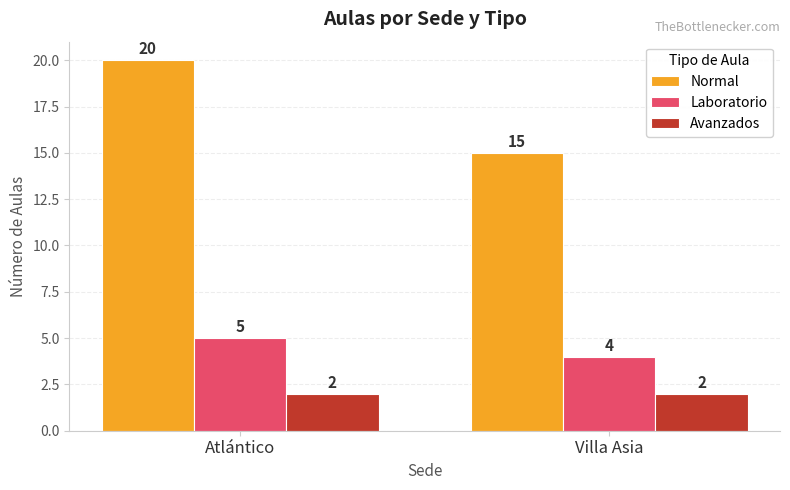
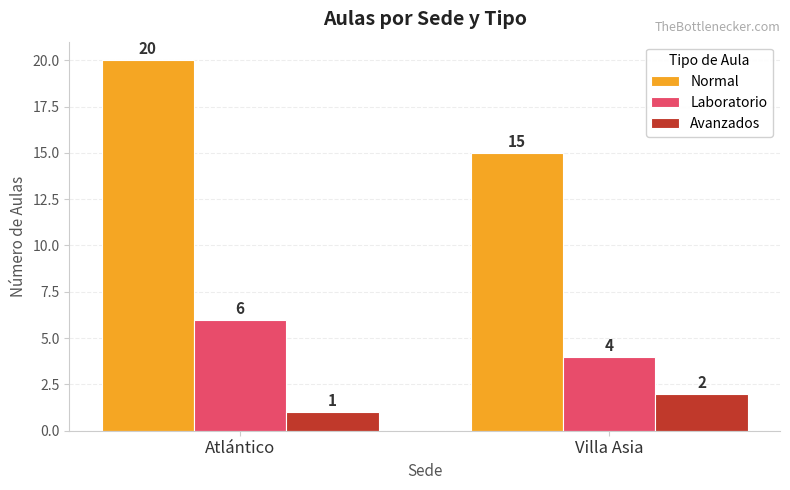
  {
    "Normal": {
      "Atlántico": 20,
      "Villa Asia": 15
    },
    "Laboratorio": {
-     "Atlántico": 5,
+     "Atlántico": 6,
      "Villa Asia": 4
    },
    "Avanzados": {
-     "Atlántico": 2,
+     "Atlántico": 1,
      "Villa Asia": 2
    }
  }
